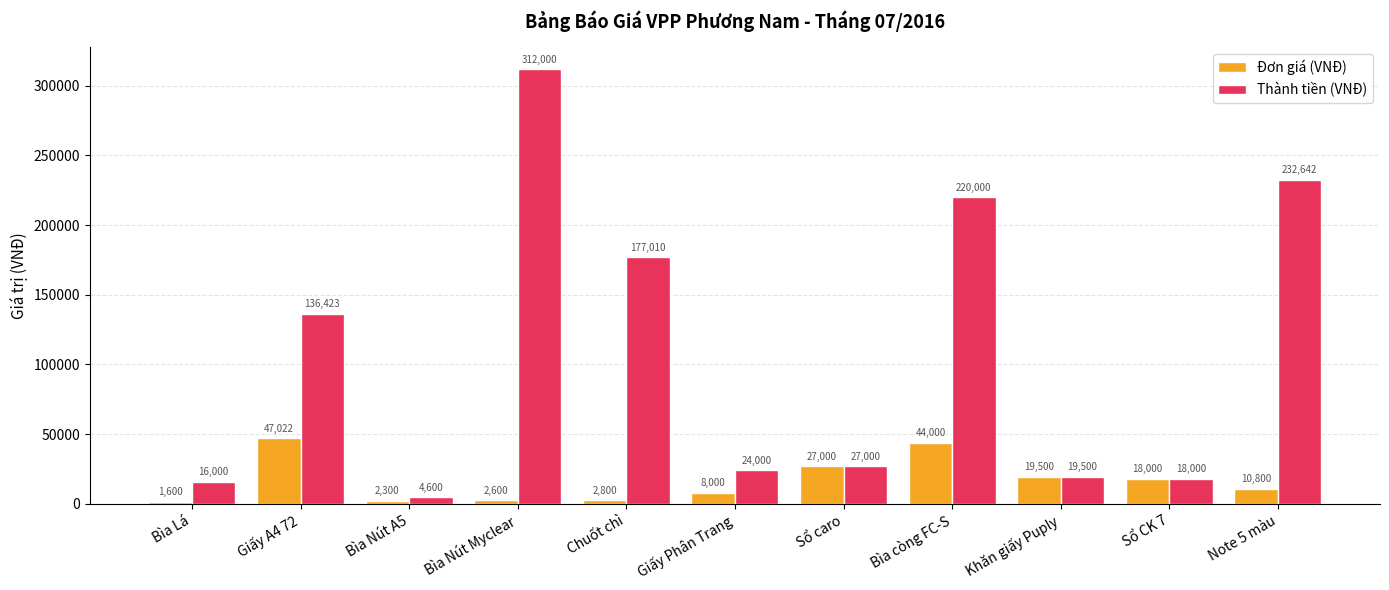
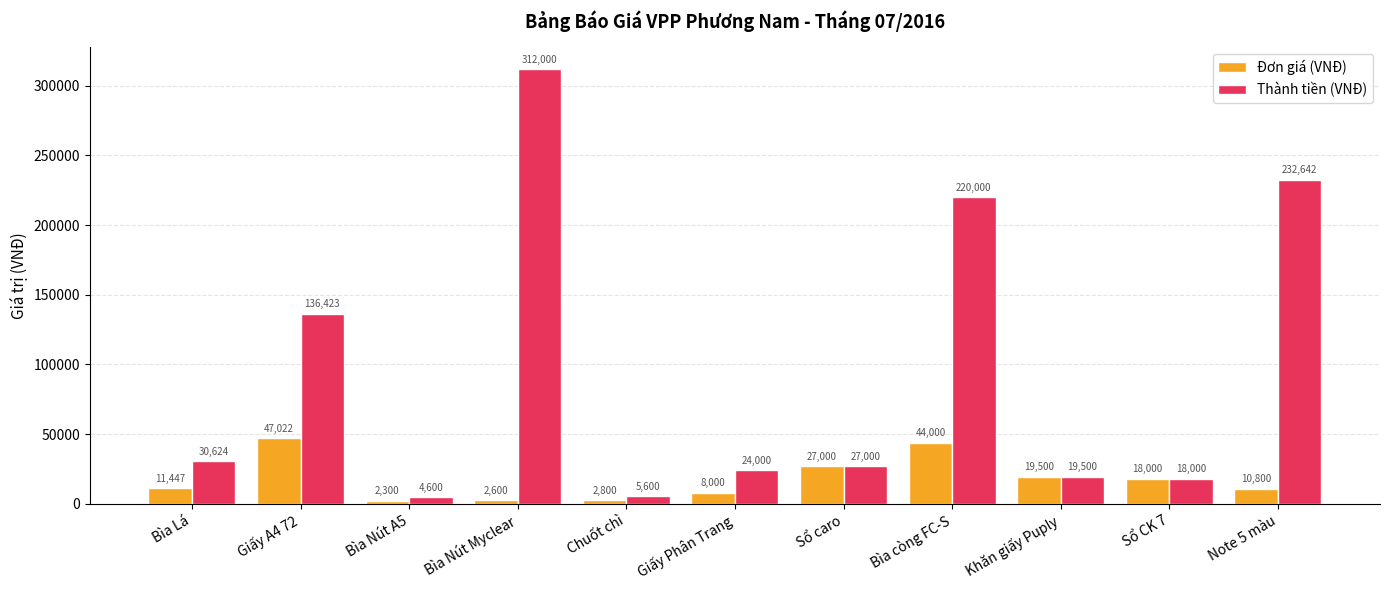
  {
    "Đơn giá (VNĐ)": {
-     "Bìa Lá": "1,600",
+     "Bìa Lá": "11,447",
      "Giấy A4 72": "47,022",
      "Bìa Nút A5": "2,300",
      "Bìa Nút Myclear": "2,600",
      "Chuốt chì": "2,800",
      "Giấy Phân Trang": "8,000",
      "Sổ caro": "27,000",
      "Bìa còng FC-S": "44,000",
      "Khăn giấy Puply": "19,500",
      "Sổ CK 7": "18,000",
      "Note 5 màu": "10,800"
    },
    "Thành tiền (VNĐ)": {
-     "Bìa Lá": "16,000",
+     "Bìa Lá": "30,624",
      "Giấy A4 72": "136,423",
      "Bìa Nút A5": "4,600",
      "Bìa Nút Myclear": "312,000",
-     "Chuốt chì": "177,010",
+     "Chuốt chì": "5,600",
      "Giấy Phân Trang": "24,000",
      "Sổ caro": "27,000",
      "Bìa còng FC-S": "220,000",
      "Khăn giấy Puply": "19,500",
      "Sổ CK 7": "18,000",
      "Note 5 màu": "232,642"
    }
  }
